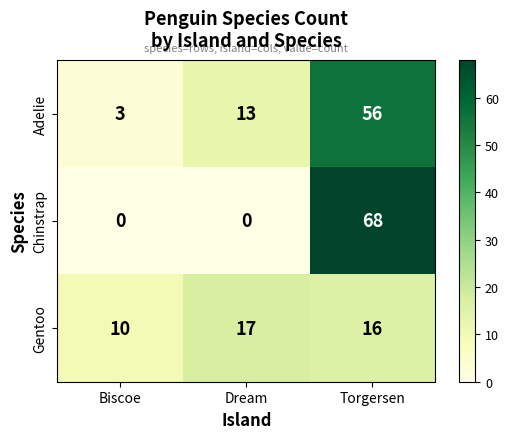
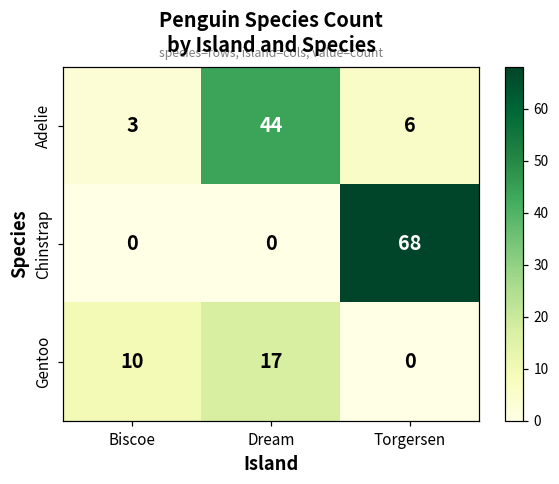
  {
    "Adelie": {
      "Biscoe": 3,
-     "Dream": 13,
-     "Torgersen": 56
+     "Dream": 44,
+     "Torgersen": 6
    },
    "Chinstrap": {
      "Biscoe": 0,
      "Dream": 0,
      "Torgersen": 68
    },
    "Gentoo": {
      "Biscoe": 10,
      "Dream": 17,
-     "Torgersen": 16
+     "Torgersen": 0
    }
  }
